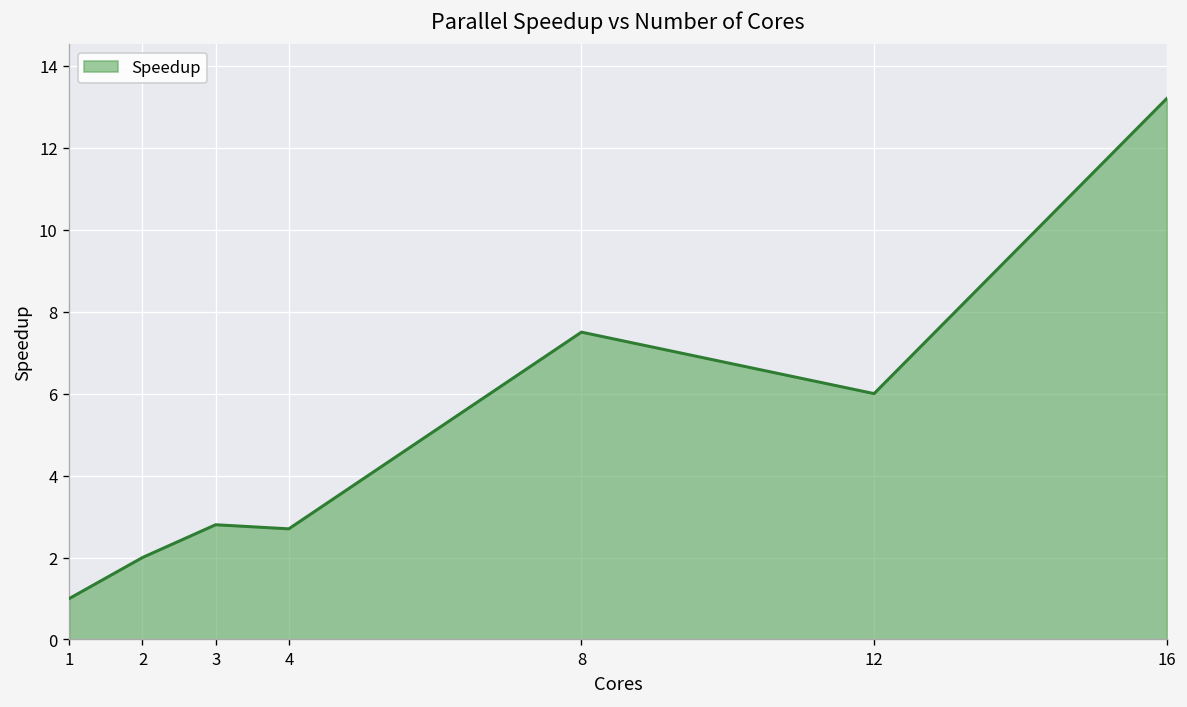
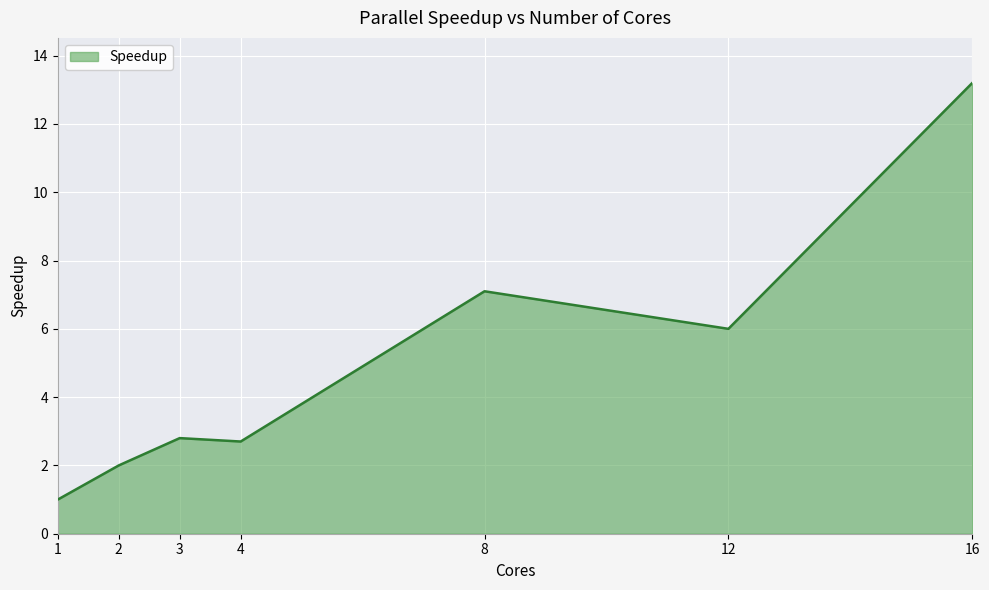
  {
    "1": 1.0,
    "2": 2.0,
    "3": 2.8,
    "4": 2.7,
-   "8": 7.5,
+   "8": 7.1,
    "12": 6.0,
    "16": 13.2
  }
